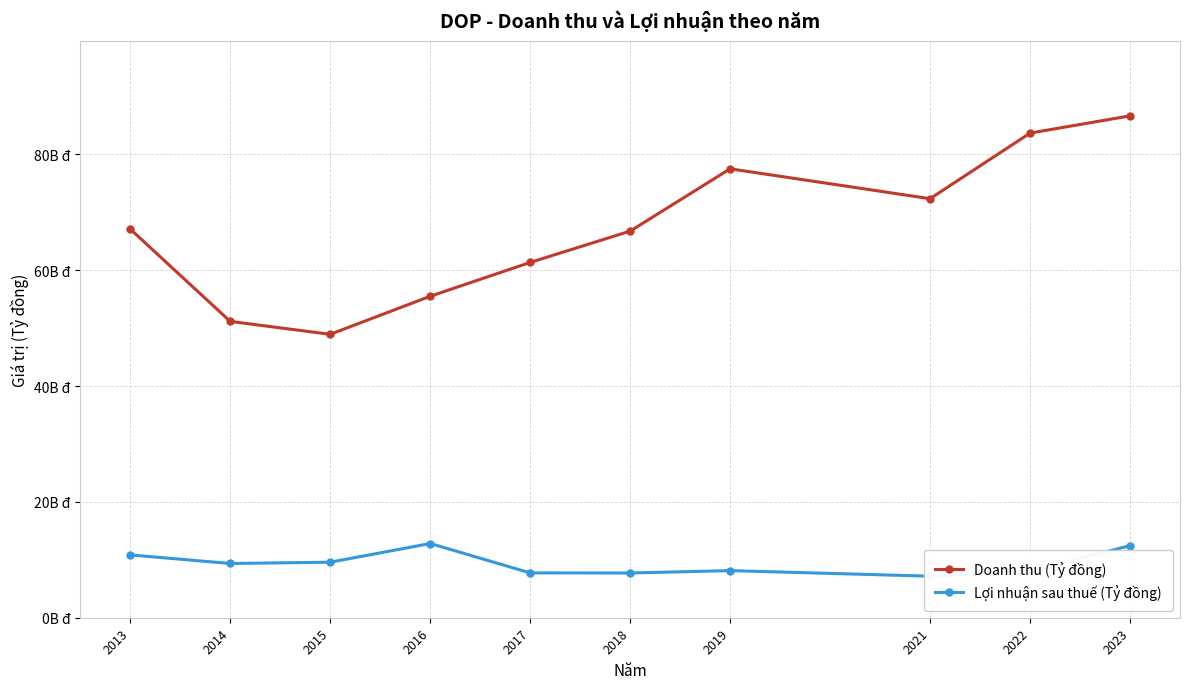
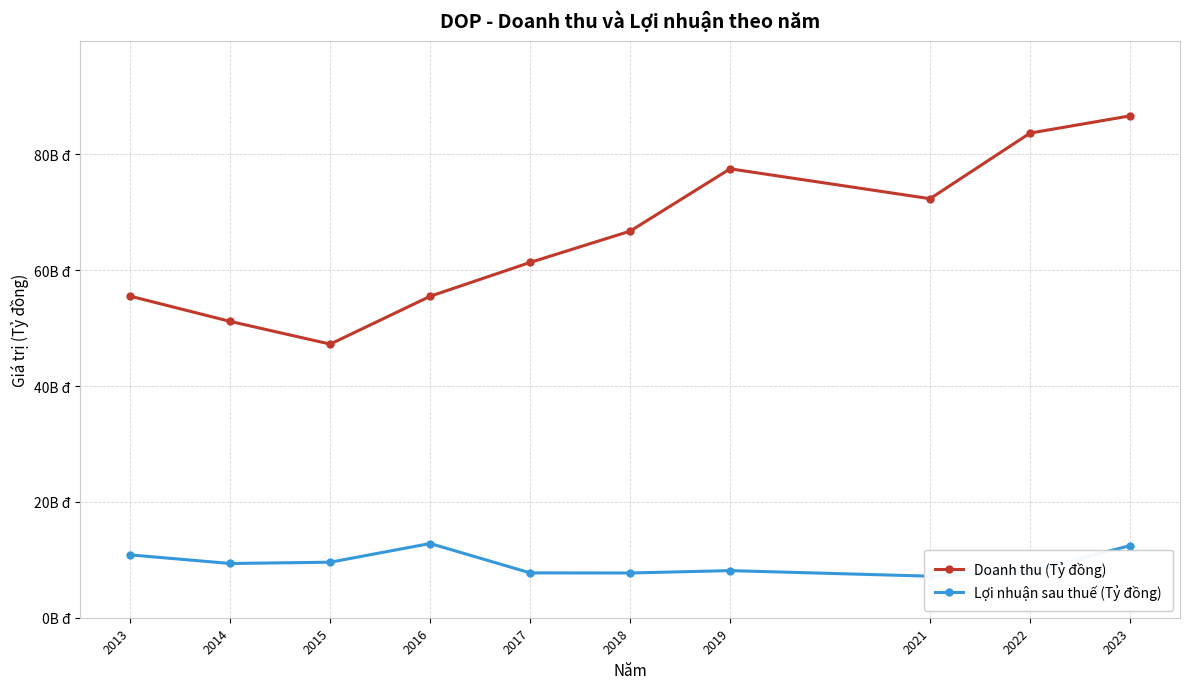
  {
    "Doanh thu (Tỷ đồng)": {
-     "2013": "67B đ",
+     "2013": "56B đ",
      "2014": "51B đ",
-     "2015": "49B đ",
+     "2015": "47B đ",
      "2016": "55B đ",
      "2017": "61B đ",
      "2018": "67B đ",
      "2019": "77B đ",
      "2021": "72B đ",
      "2022": "84B đ",
      "2023": "87B đ"
    },
    "Lợi nhuận sau thuế (Tỷ đồng)": {
      "2013": "11B đ",
      "2014": "9B đ",
      "2015": "10B đ",
      "2016": "13B đ",
      "2017": "8B đ",
      "2018": "8B đ",
      "2019": "8B đ",
      "2023": "12B đ"
    }
  }
